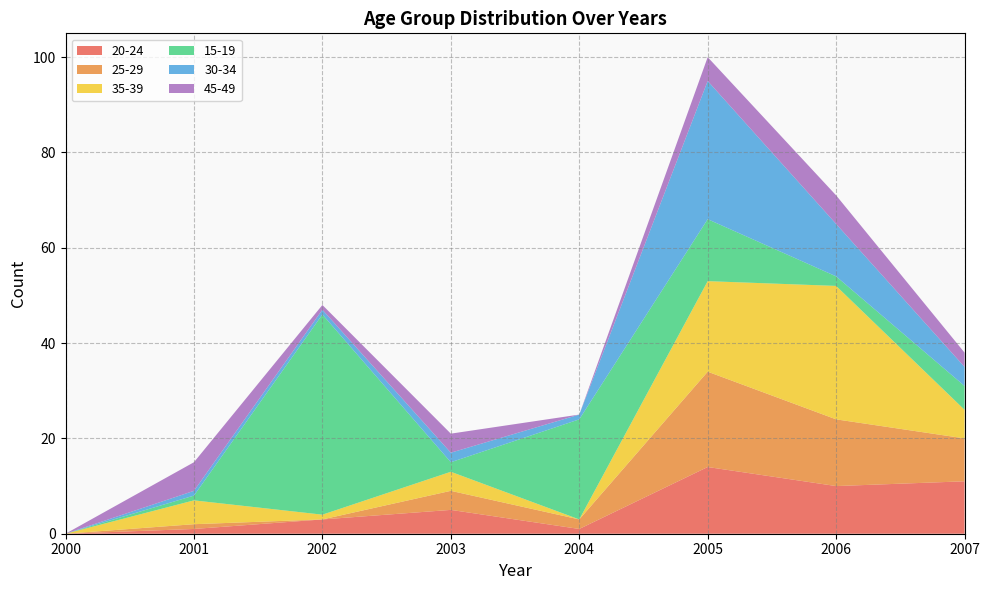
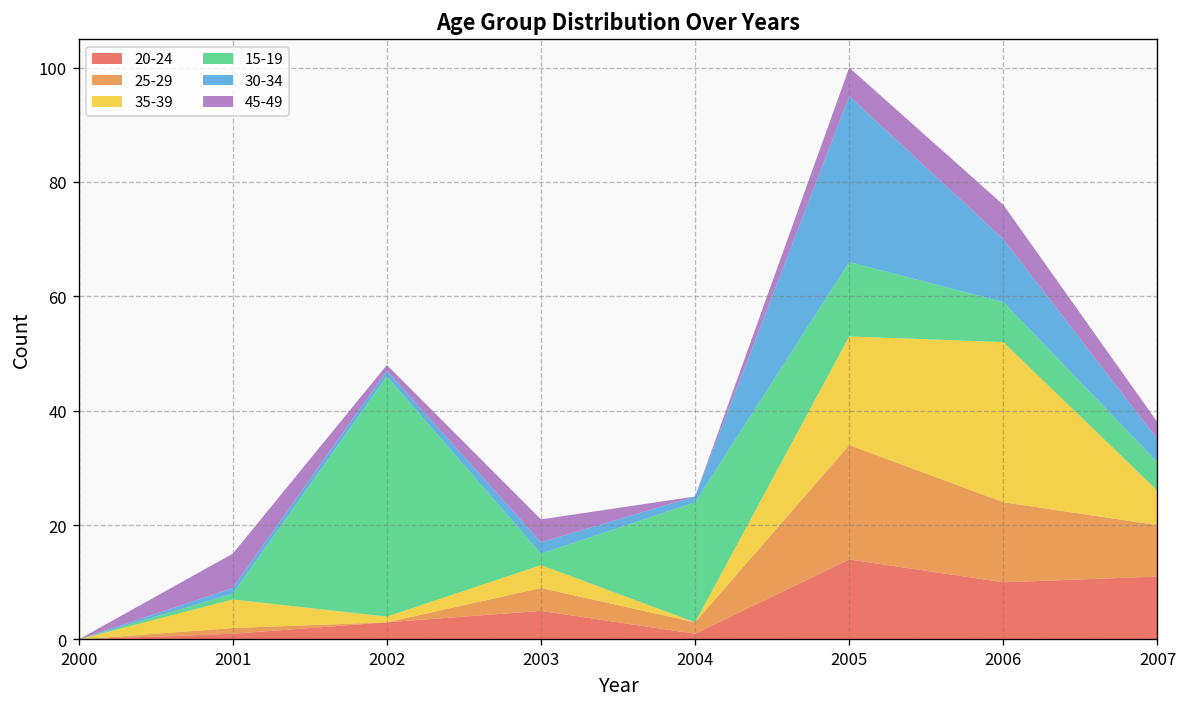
  {
    "35-39": {
      "2001": 5,
      "2002": 1,
      "2003": 4,
      "2005": 19,
      "2006": 28,
      "2007": 6
    },
    "15-19": {
      "2001": 1,
      "2002": 42,
      "2003": 2,
      "2004": 21,
      "2005": 13,
-     "2006": 2,
+     "2006": 7,
      "2007": 5
    },
    "30-34": {
      "2001": 1,
      "2002": 1,
      "2003": 2,
      "2005": 29,
      "2006": 11,
      "2007": 4
    },
    "45-49": {
      "2001": 6,
      "2002": 1,
      "2003": 4,
      "2005": 5,
      "2006": 6,
      "2007": 3
    }
  }
